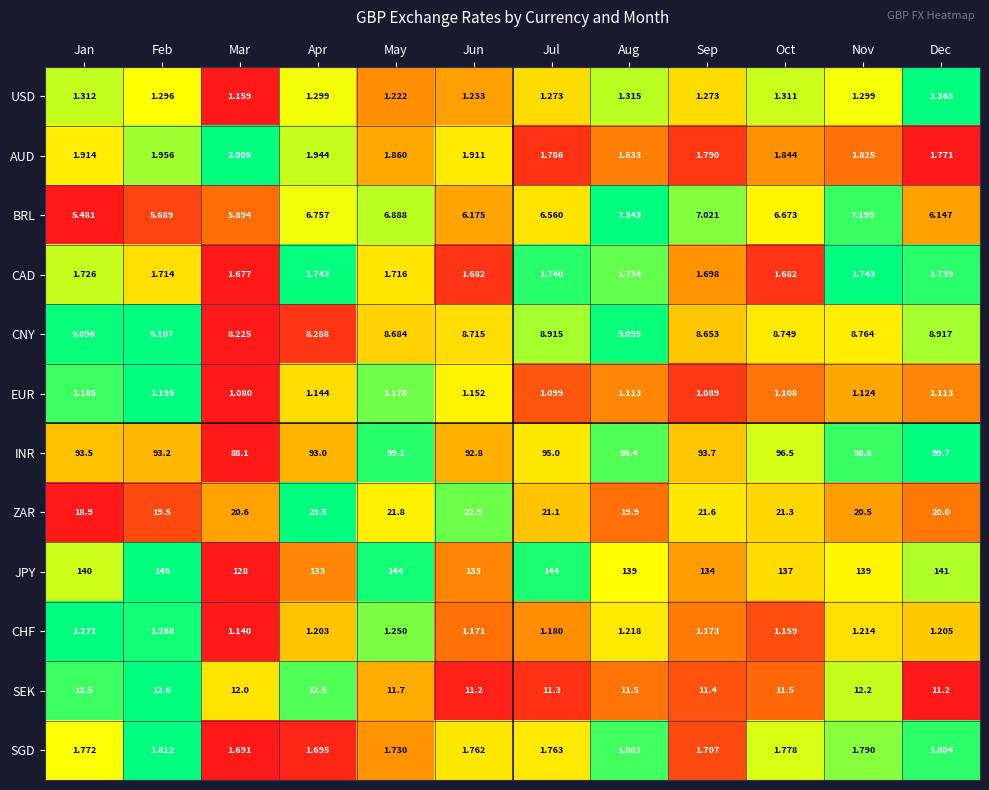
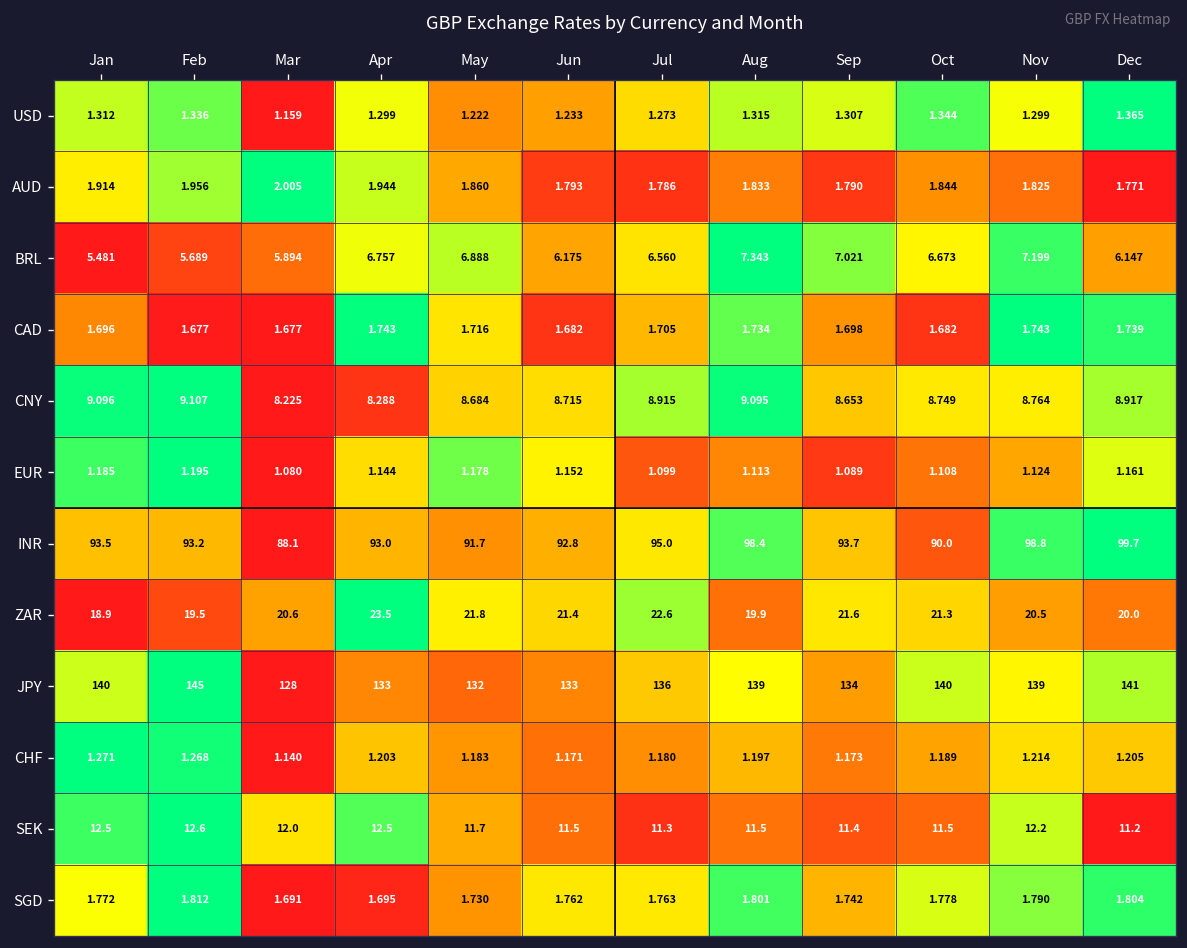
  {
    "USD": {
      "Jan": 1.312,
-     "Feb": 1.296,
+     "Feb": 1.336,
      "Mar": 1.159,
      "Apr": 1.299,
      "May": 1.222,
      "Jun": 1.233,
      "Jul": 1.273,
      "Aug": 1.315,
-     "Sep": 1.273,
-     "Oct": 1.311,
+     "Sep": 1.307,
+     "Oct": 1.344,
      "Nov": 1.299,
      "Dec": 1.365
    },
    "AUD": {
      "Jan": 1.914,
      "Feb": 1.956,
      "Mar": 2.005,
      "Apr": 1.944,
      "May": 1.860,
-     "Jun": 1.911,
+     "Jun": 1.793,
      "Jul": 1.786,
      "Aug": 1.833,
      "Sep": 1.790,
      "Oct": 1.844,
      "Nov": 1.825,
      "Dec": 1.771
    },
    "BRL": {
      "Jan": 5.481,
      "Feb": 5.689,
      "Mar": 5.894,
      "Apr": 6.757,
      "May": 6.888,
      "Jun": 6.175,
      "Jul": 6.560,
      "Aug": 7.343,
      "Sep": 7.021,
      "Oct": 6.673,
      "Nov": 7.199,
      "Dec": 6.147
    },
    "CAD": {
-     "Jan": 1.726,
-     "Feb": 1.714,
+     "Jan": 1.696,
+     "Feb": 1.677,
      "Mar": 1.677,
      "Apr": 1.743,
      "May": 1.716,
      "Jun": 1.682,
-     "Jul": 1.740,
+     "Jul": 1.705,
      "Aug": 1.734,
      "Sep": 1.698,
      "Oct": 1.682,
      "Nov": 1.743,
      "Dec": 1.739
    },
    "CNY": {
      "Jan": 9.096,
      "Feb": 9.107,
      "Mar": 8.225,
      "Apr": 8.288,
      "May": 8.684,
      "Jun": 8.715,
      "Jul": 8.915,
      "Aug": 9.095,
      "Sep": 8.653,
      "Oct": 8.749,
      "Nov": 8.764,
      "Dec": 8.917
    },
    "EUR": {
      "Jan": 1.185,
      "Feb": 1.195,
      "Mar": 1.080,
      "Apr": 1.144,
      "May": 1.178,
      "Jun": 1.152,
      "Jul": 1.099,
      "Aug": 1.113,
      "Sep": 1.089,
      "Oct": 1.108,
      "Nov": 1.124,
-     "Dec": 1.113
+     "Dec": 1.161
    },
    "INR": {
      "Jan": 93.5,
      "Feb": 93.2,
      "Mar": 88.1,
      "Apr": 93.0,
-     "May": 99.1,
+     "May": 91.7,
      "Jun": 92.8,
      "Jul": 95.0,
      "Aug": 98.4,
      "Sep": 93.7,
-     "Oct": 96.5,
+     "Oct": 90.0,
      "Nov": 98.8,
      "Dec": 99.7
    },
    "ZAR": {
      "Jan": 18.9,
      "Feb": 19.5,
      "Mar": 20.6,
      "Apr": 23.5,
      "May": 21.8,
-     "Jun": 22.9,
-     "Jul": 21.1,
+     "Jun": 21.4,
+     "Jul": 22.6,
      "Aug": 19.9,
      "Sep": 21.6,
      "Oct": 21.3,
      "Nov": 20.5,
      "Dec": 20.0
    },
    "JPY": {
      "Jan": 140,
      "Feb": 145,
      "Mar": 128,
      "Apr": 133,
-     "May": 144,
+     "May": 132,
      "Jun": 133,
-     "Jul": 144,
+     "Jul": 136,
      "Aug": 139,
      "Sep": 134,
-     "Oct": 137,
+     "Oct": 140,
      "Nov": 139,
      "Dec": 141
    },
    "CHF": {
      "Jan": 1.271,
      "Feb": 1.268,
      "Mar": 1.140,
      "Apr": 1.203,
-     "May": 1.250,
+     "May": 1.183,
      "Jun": 1.171,
      "Jul": 1.180,
-     "Aug": 1.218,
+     "Aug": 1.197,
      "Sep": 1.173,
-     "Oct": 1.159,
+     "Oct": 1.189,
      "Nov": 1.214,
      "Dec": 1.205
    },
    "SEK": {
      "Jan": 12.5,
      "Feb": 12.6,
      "Mar": 12.0,
      "Apr": 12.5,
      "May": 11.7,
-     "Jun": 11.2,
+     "Jun": 11.5,
      "Jul": 11.3,
      "Aug": 11.5,
      "Sep": 11.4,
      "Oct": 11.5,
      "Nov": 12.2,
      "Dec": 11.2
    },
    "SGD": {
      "Jan": 1.772,
      "Feb": 1.812,
      "Mar": 1.691,
      "Apr": 1.695,
      "May": 1.730,
      "Jun": 1.762,
      "Jul": 1.763,
      "Aug": 1.801,
-     "Sep": 1.707,
+     "Sep": 1.742,
      "Oct": 1.778,
      "Nov": 1.790,
      "Dec": 1.804
    }
  }
